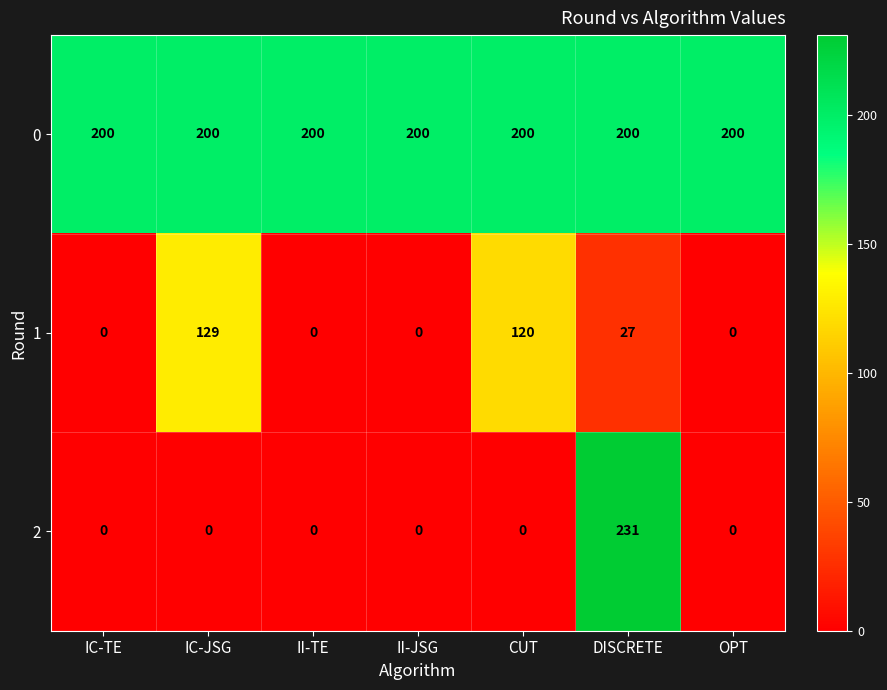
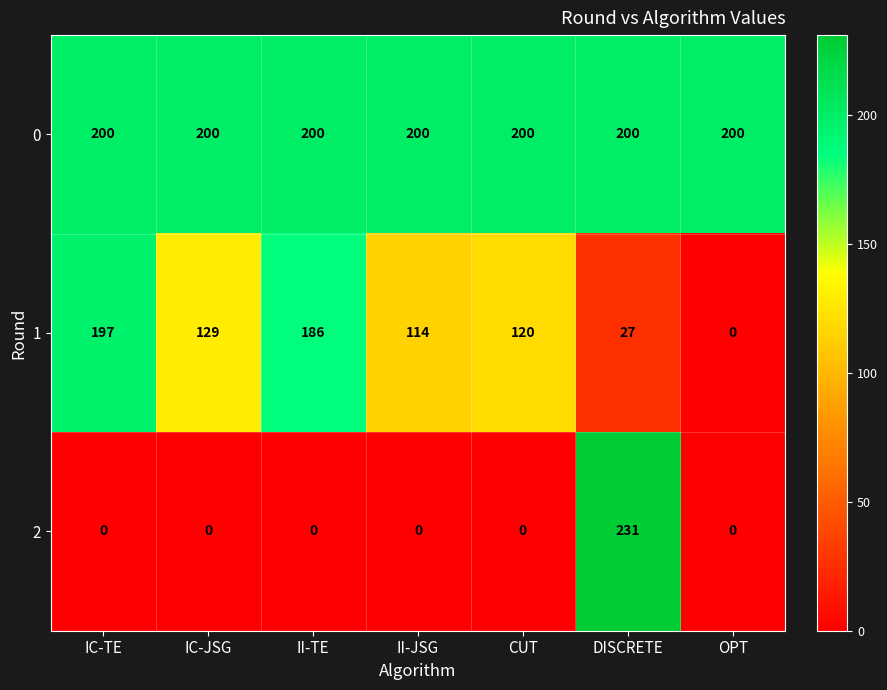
  {
    "0": {
      "IC-TE": 200,
      "IC-JSG": 200,
      "II-TE": 200,
      "II-JSG": 200,
      "CUT": 200,
      "DISCRETE": 200,
      "OPT": 200
    },
    "1": {
-     "IC-TE": 0,
+     "IC-TE": 197,
      "IC-JSG": 129,
-     "II-TE": 0,
-     "II-JSG": 0,
+     "II-TE": 186,
+     "II-JSG": 114,
      "CUT": 120,
      "DISCRETE": 27,
      "OPT": 0
    },
    "2": {
      "IC-TE": 0,
      "IC-JSG": 0,
      "II-TE": 0,
      "II-JSG": 0,
      "CUT": 0,
      "DISCRETE": 231,
      "OPT": 0
    }
  }
